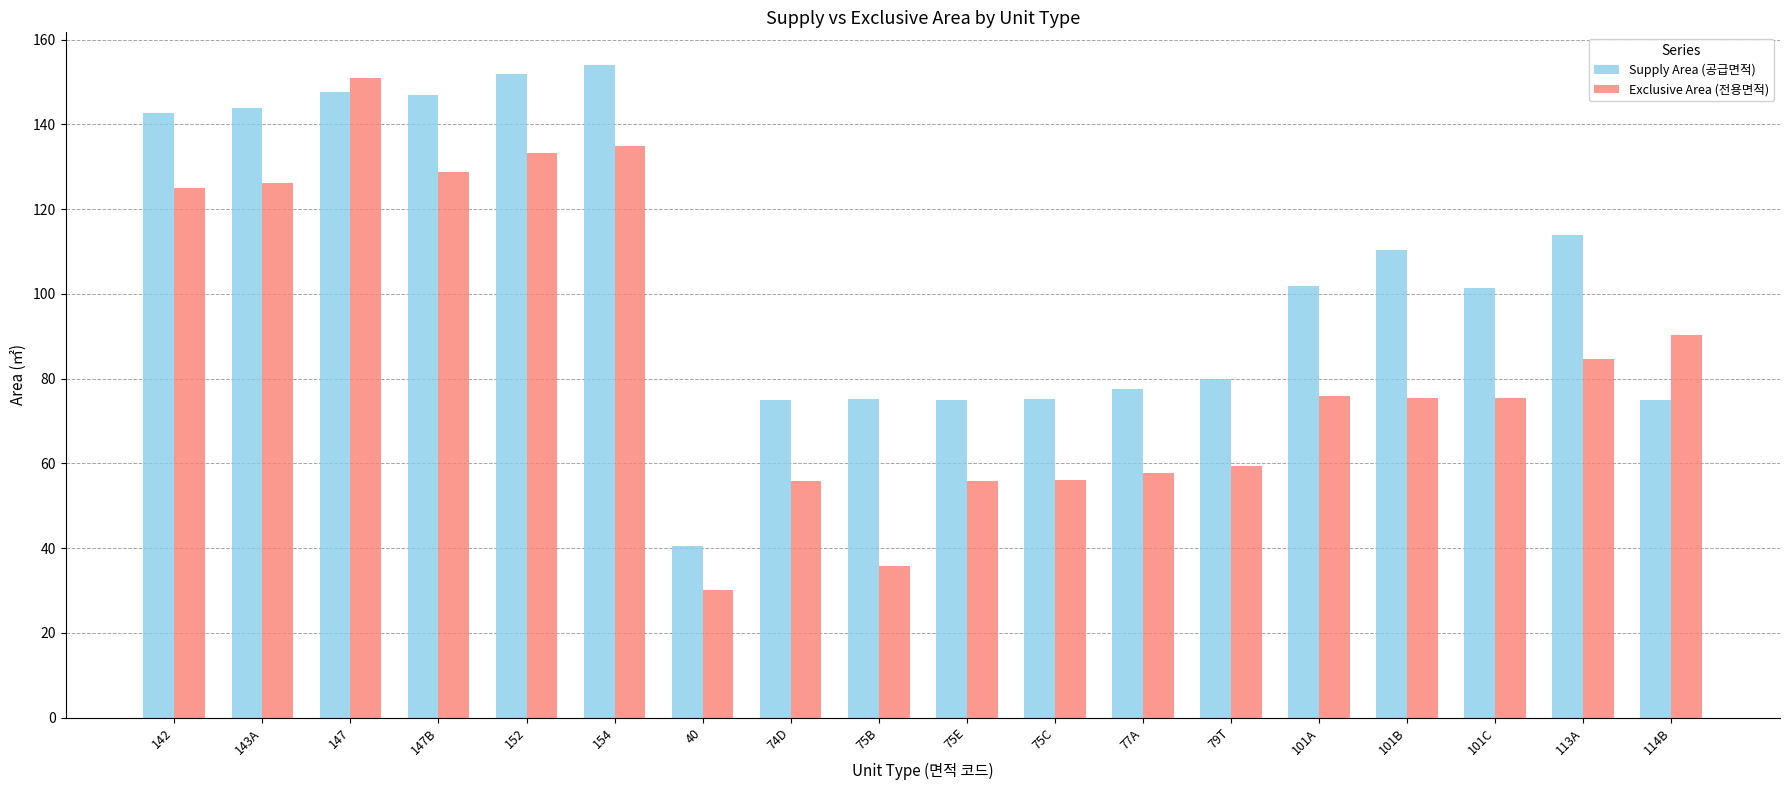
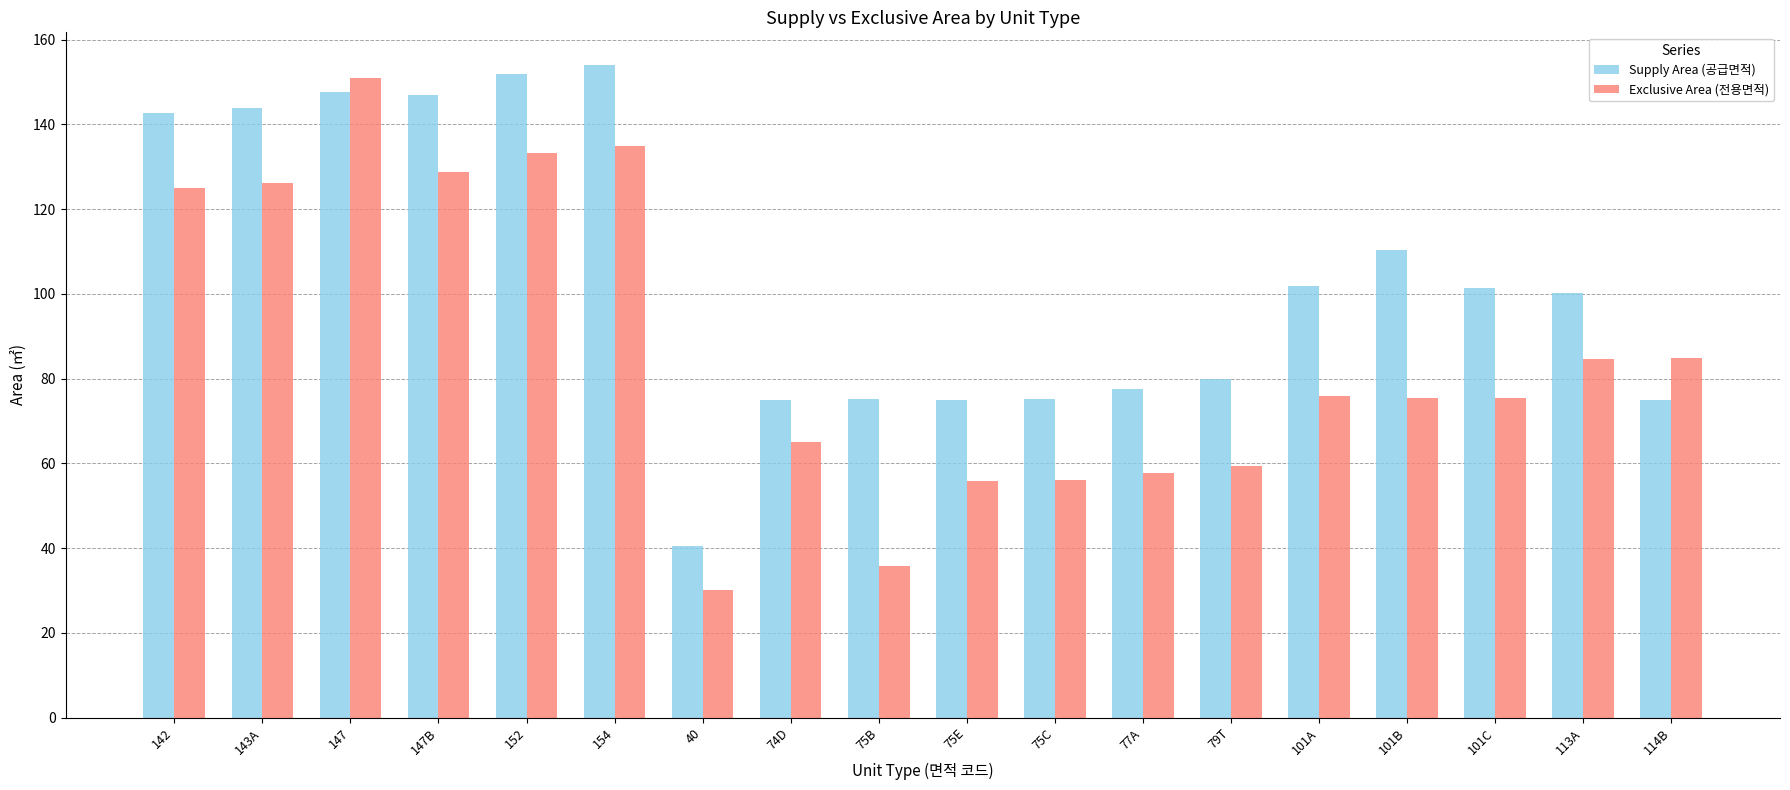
  {
    "Supply Area (공급면적)": {
      "142": 143,
      "143A": 144,
      "147": 148,
      "147B": 147,
      "152": 152,
      "154": 154,
      "40": 40,
      "74D": 75,
      "75B": 75,
      "75E": 75,
      "75C": 75,
      "77A": 78,
      "79T": 80,
      "101A": 102,
      "101B": 110,
      "101C": 101,
-     "113A": 114,
+     "113A": 100,
      "114B": 75
    },
    "Exclusive Area (전용면적)": {
      "142": 125,
      "143A": 126,
      "147": 151,
      "147B": 129,
      "152": 133,
      "154": 135,
      "40": 30,
-     "74D": 56,
+     "74D": 65,
      "75B": 36,
      "75E": 56,
      "75C": 56,
      "77A": 58,
      "79T": 59,
      "101A": 76,
      "101B": 76,
      "101C": 75,
      "113A": 85,
-     "114B": 90
+     "114B": 85
    }
  }
